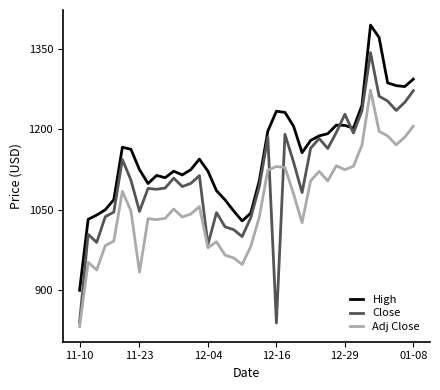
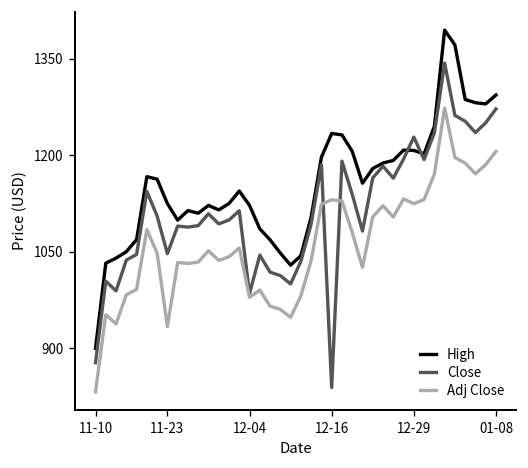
  {
    "High": {
      "11-10": 900,
      "11-23": 1120,
      "12-04": 1120,
      "12-16": 1230,
      "12-29": 1210,
      "01-08": 1290
    },
    "Close": {
-     "11-10": 840,
+     "11-10": 880,
      "11-23": 1050,
      "12-04": 980,
      "12-16": 840,
      "12-29": 1230,
      "01-08": 1270
    },
    "Adj Close": {
      "11-10": 830,
      "11-23": 930,
      "12-04": 980,
      "12-16": 1130,
      "12-29": 1120,
      "01-08": 1210
    }
  }
